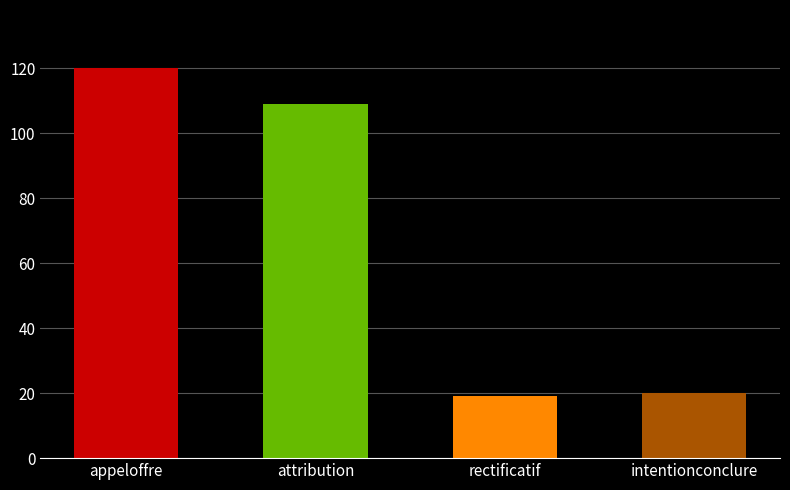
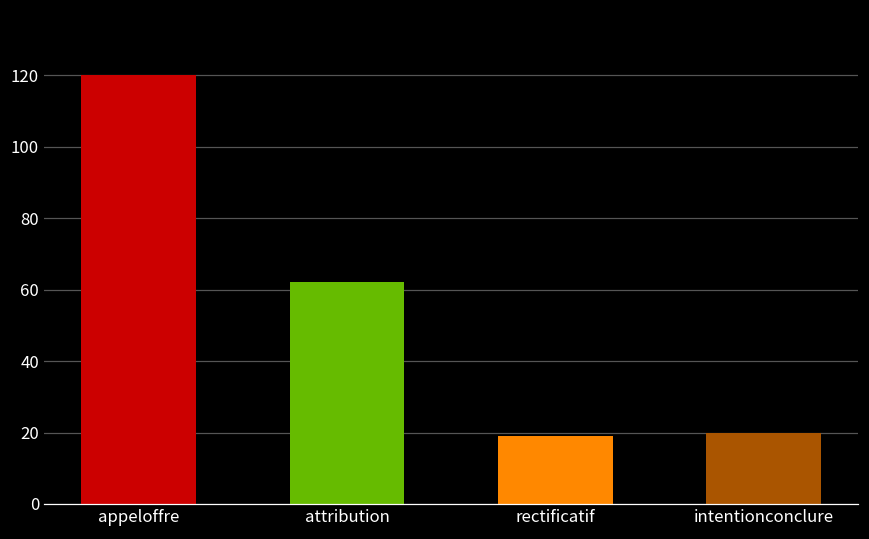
  {
    "appeloffre": 120,
-   "attribution": 109,
+   "attribution": 62,
    "rectificatif": 19,
    "intentionconclure": 20
  }
